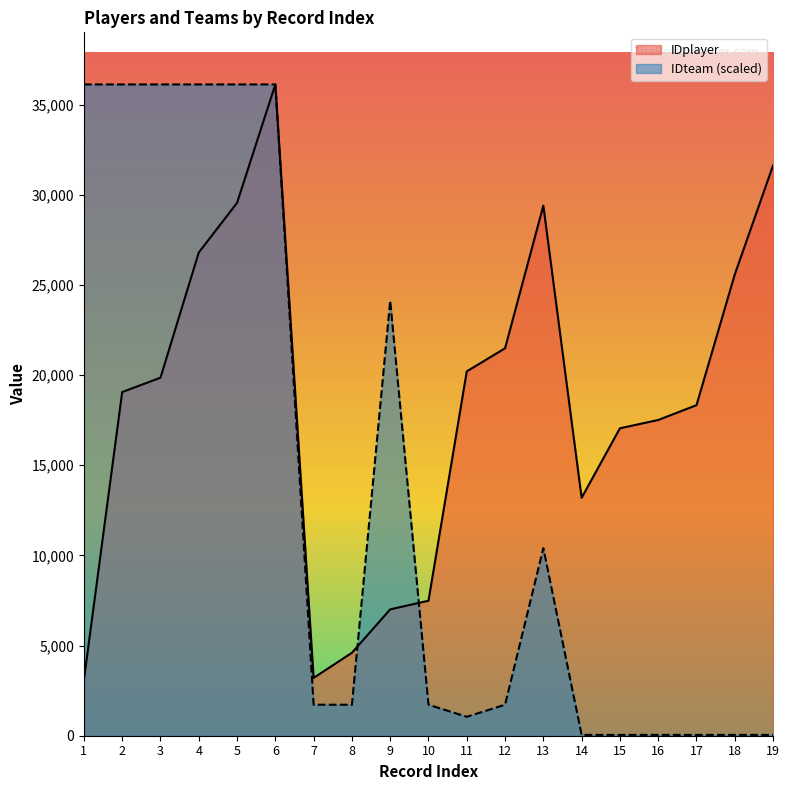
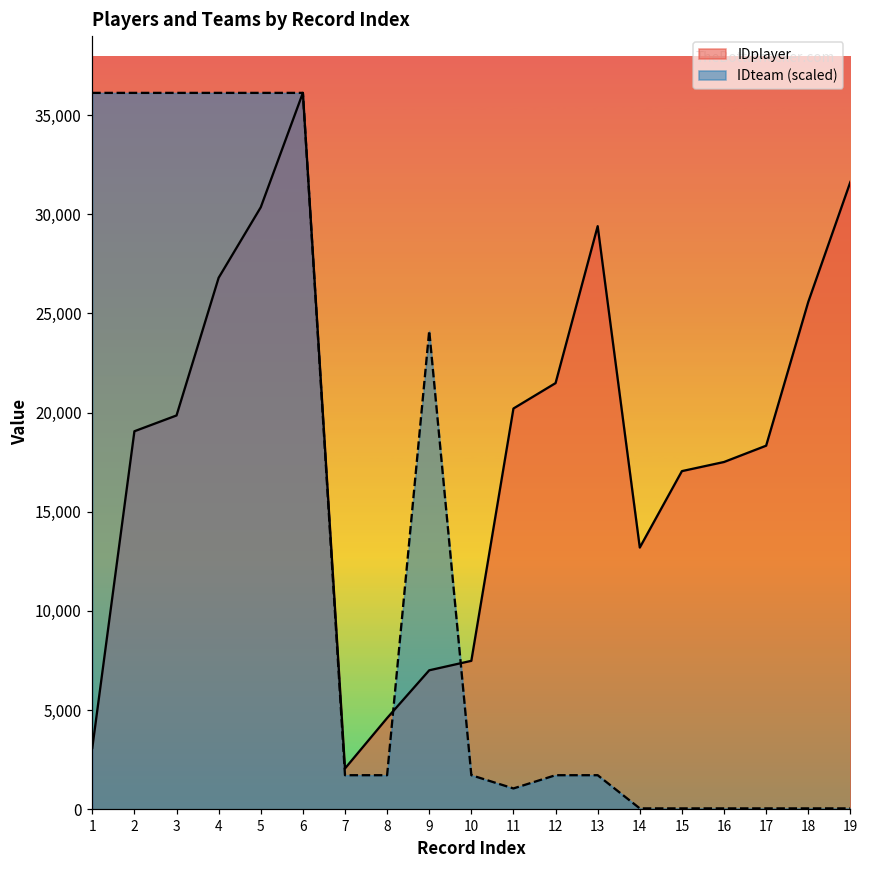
  {
    "IDplayer": {
      "1": "3,100",
      "2": "19,100",
      "3": "19,900",
      "4": "26,800",
-     "5": "29,600",
-     "7": "3,200",
+     "5": "30,400",
+     "7": "2,100",
      "8": "4,600",
      "9": "7,000",
      "10": "7,500",
      "11": "20,200",
      "12": "21,500",
      "13": "29,400",
      "14": "13,200",
      "15": "17,100",
      "16": "17,500",
      "17": "18,300",
      "18": "25,600",
      "19": "31,600"
    },
    "IDteam (scaled)": {
      "1": "36,100",
      "2": "36,100",
      "3": "36,100",
      "4": "36,100",
      "5": "36,100",
      "7": "1,700",
      "8": "1,700",
      "9": "24,100",
      "10": "1,700",
      "11": "1,100",
      "12": "1,700",
-     "13": "10,400",
+     "13": "1,700",
      "14": "0",
      "15": "0",
      "16": "0",
      "17": "0",
      "18": "0",
      "19": "0"
    }
  }
